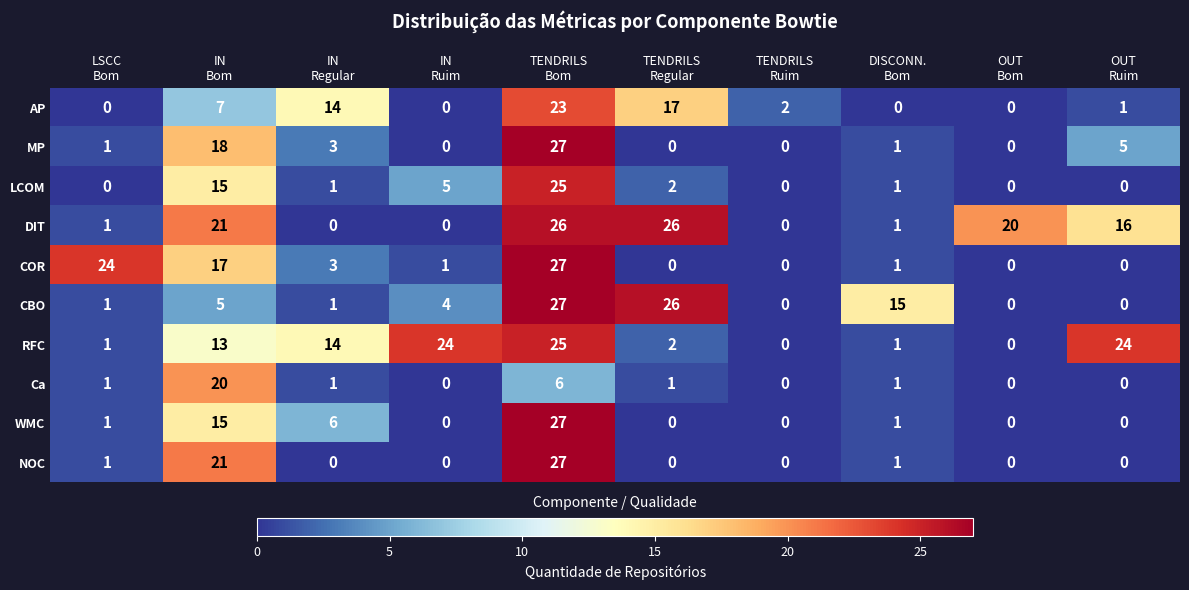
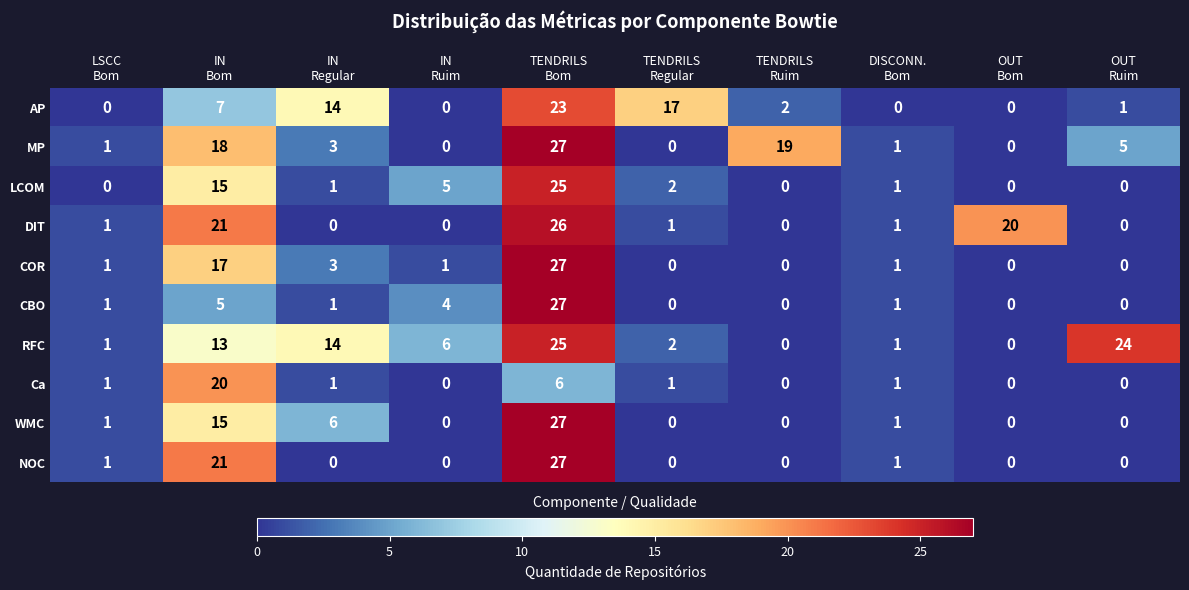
  {
    "AP": {
      "LSCC Bom": 0,
      "IN Bom": 7,
      "IN Regular": 14,
      "IN Ruim": 0,
      "TENDRILS Bom": 23,
      "TENDRILS Regular": 17,
      "TENDRILS Ruim": 2,
      "DISCONN. Bom": 0,
      "OUT Bom": 0,
      "OUT Ruim": 1
    },
    "MP": {
      "LSCC Bom": 1,
      "IN Bom": 18,
      "IN Regular": 3,
      "IN Ruim": 0,
      "TENDRILS Bom": 27,
      "TENDRILS Regular": 0,
-     "TENDRILS Ruim": 0,
+     "TENDRILS Ruim": 19,
      "DISCONN. Bom": 1,
      "OUT Bom": 0,
      "OUT Ruim": 5
    },
    "LCOM": {
      "LSCC Bom": 0,
      "IN Bom": 15,
      "IN Regular": 1,
      "IN Ruim": 5,
      "TENDRILS Bom": 25,
      "TENDRILS Regular": 2,
      "TENDRILS Ruim": 0,
      "DISCONN. Bom": 1,
      "OUT Bom": 0,
      "OUT Ruim": 0
    },
    "DIT": {
      "LSCC Bom": 1,
      "IN Bom": 21,
      "IN Regular": 0,
      "IN Ruim": 0,
      "TENDRILS Bom": 26,
-     "TENDRILS Regular": 26,
+     "TENDRILS Regular": 1,
      "TENDRILS Ruim": 0,
      "DISCONN. Bom": 1,
      "OUT Bom": 20,
-     "OUT Ruim": 16
+     "OUT Ruim": 0
    },
    "COR": {
-     "LSCC Bom": 24,
+     "LSCC Bom": 1,
      "IN Bom": 17,
      "IN Regular": 3,
      "IN Ruim": 1,
      "TENDRILS Bom": 27,
      "TENDRILS Regular": 0,
      "TENDRILS Ruim": 0,
      "DISCONN. Bom": 1,
      "OUT Bom": 0,
      "OUT Ruim": 0
    },
    "CBO": {
      "LSCC Bom": 1,
      "IN Bom": 5,
      "IN Regular": 1,
      "IN Ruim": 4,
      "TENDRILS Bom": 27,
-     "TENDRILS Regular": 26,
+     "TENDRILS Regular": 0,
      "TENDRILS Ruim": 0,
-     "DISCONN. Bom": 15,
+     "DISCONN. Bom": 1,
      "OUT Bom": 0,
      "OUT Ruim": 0
    },
    "RFC": {
      "LSCC Bom": 1,
      "IN Bom": 13,
      "IN Regular": 14,
-     "IN Ruim": 24,
+     "IN Ruim": 6,
      "TENDRILS Bom": 25,
      "TENDRILS Regular": 2,
      "TENDRILS Ruim": 0,
      "DISCONN. Bom": 1,
      "OUT Bom": 0,
      "OUT Ruim": 24
    },
    "Ca": {
      "LSCC Bom": 1,
      "IN Bom": 20,
      "IN Regular": 1,
      "IN Ruim": 0,
      "TENDRILS Bom": 6,
      "TENDRILS Regular": 1,
      "TENDRILS Ruim": 0,
      "DISCONN. Bom": 1,
      "OUT Bom": 0,
      "OUT Ruim": 0
    },
    "WMC": {
      "LSCC Bom": 1,
      "IN Bom": 15,
      "IN Regular": 6,
      "IN Ruim": 0,
      "TENDRILS Bom": 27,
      "TENDRILS Regular": 0,
      "TENDRILS Ruim": 0,
      "DISCONN. Bom": 1,
      "OUT Bom": 0,
      "OUT Ruim": 0
    },
    "NOC": {
      "LSCC Bom": 1,
      "IN Bom": 21,
      "IN Regular": 0,
      "IN Ruim": 0,
      "TENDRILS Bom": 27,
      "TENDRILS Regular": 0,
      "TENDRILS Ruim": 0,
      "DISCONN. Bom": 1,
      "OUT Bom": 0,
      "OUT Ruim": 0
    }
  }
